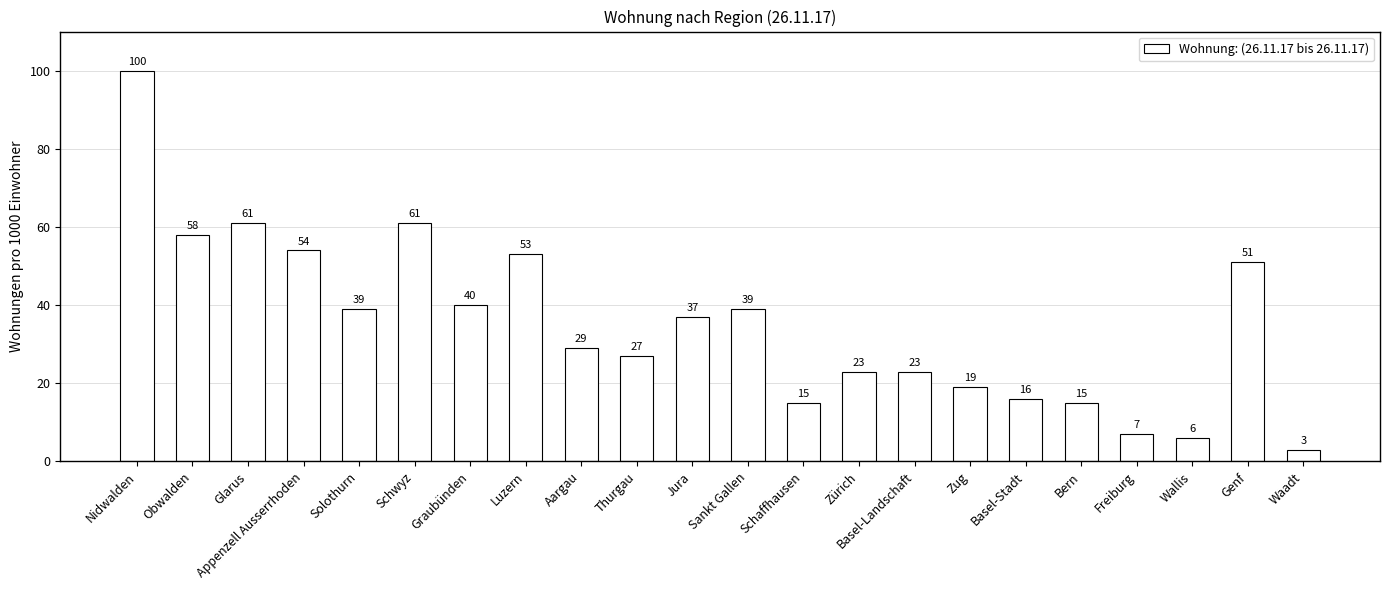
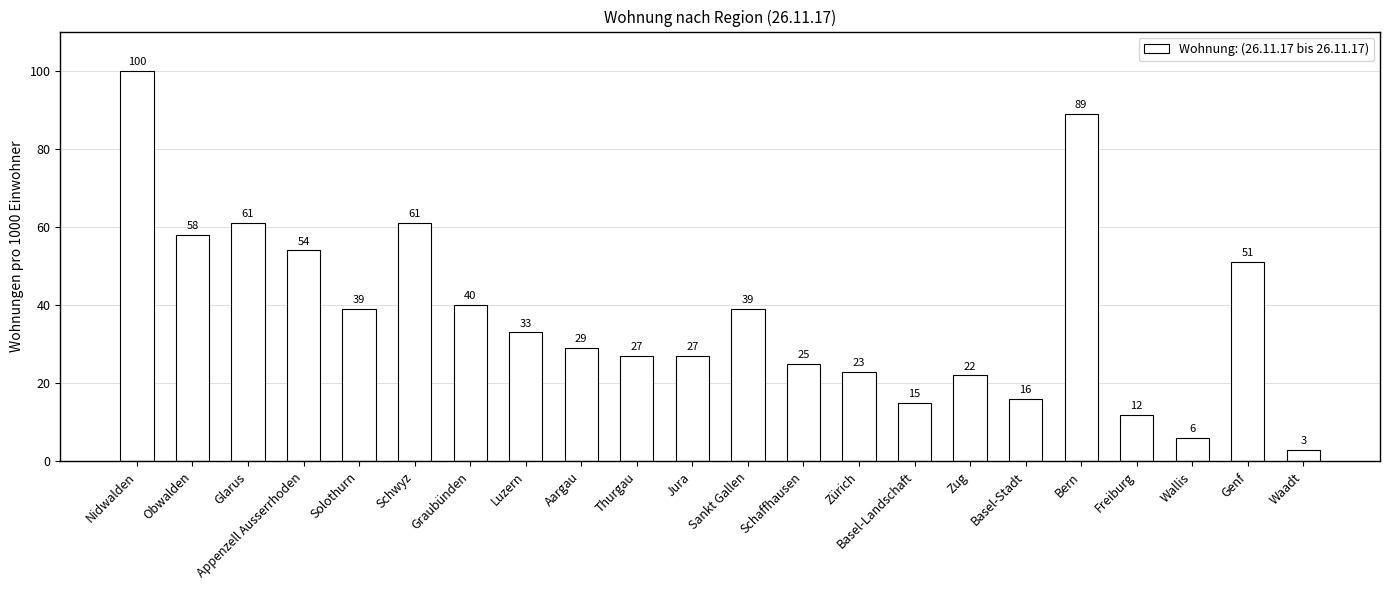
  {
    "Nidwalden": 100,
    "Obwalden": 58,
    "Glarus": 61,
    "Appenzell Ausserrhoden": 54,
    "Solothurn": 39,
    "Schwyz": 61,
    "Graubünden": 40,
-   "Luzern": 53,
+   "Luzern": 33,
    "Aargau": 29,
    "Thurgau": 27,
-   "Jura": 37,
+   "Jura": 27,
    "Sankt Gallen": 39,
-   "Schaffhausen": 15,
+   "Schaffhausen": 25,
    "Zürich": 23,
-   "Basel-Landschaft": 23,
-   "Zug": 19,
+   "Basel-Landschaft": 15,
+   "Zug": 22,
    "Basel-Stadt": 16,
-   "Bern": 15,
-   "Freiburg": 7,
+   "Bern": 89,
+   "Freiburg": 12,
    "Wallis": 6,
    "Genf": 51,
    "Waadt": 3
  }
